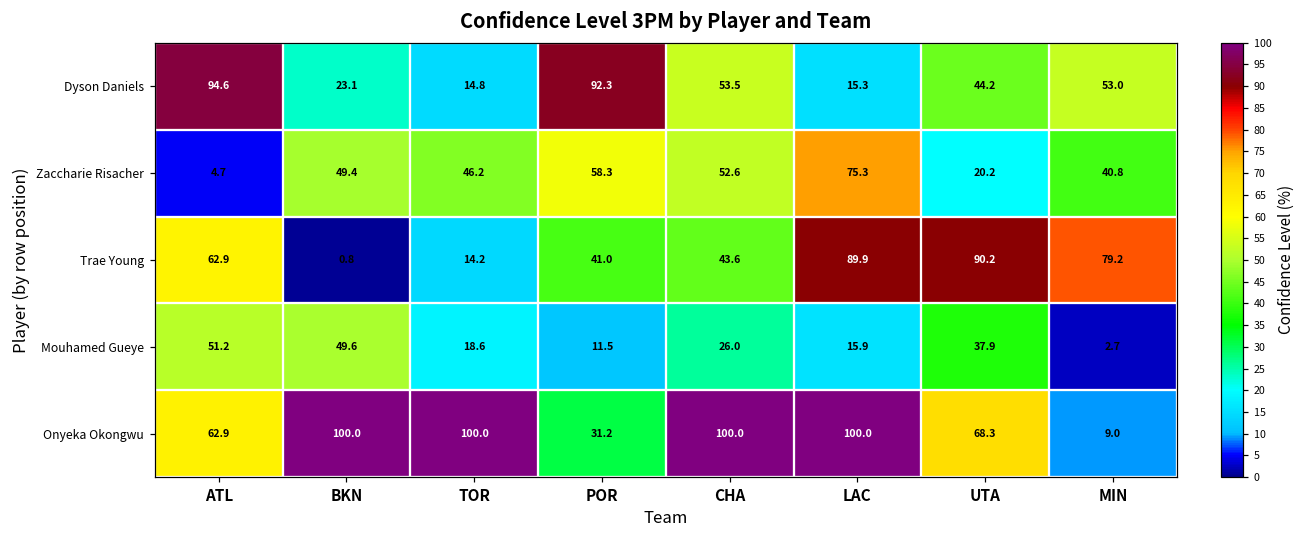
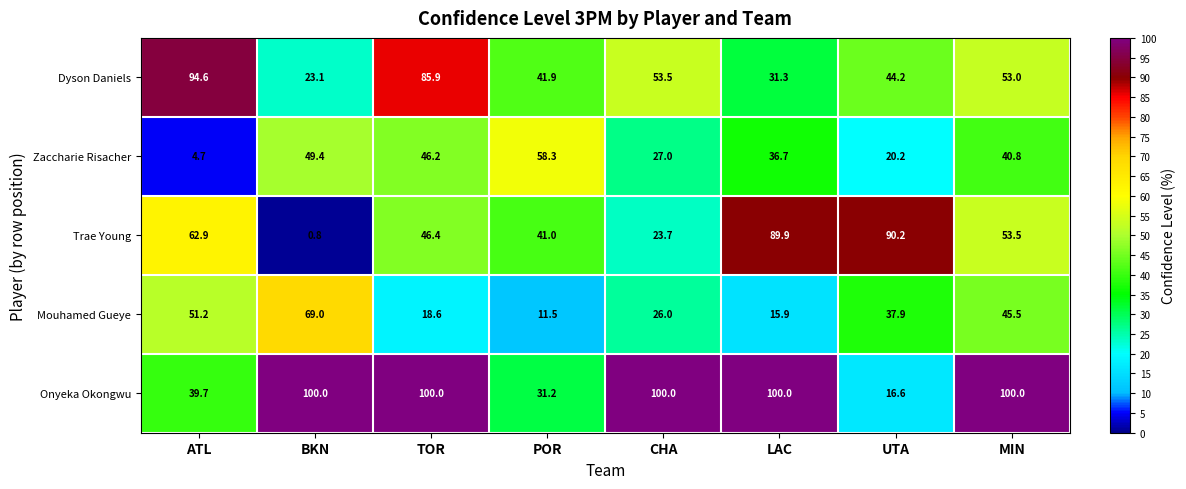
  {
    "Dyson Daniels": {
      "ATL": 94.6,
      "BKN": 23.1,
-     "TOR": 14.8,
-     "POR": 92.3,
+     "TOR": 85.9,
+     "POR": 41.9,
      "CHA": 53.5,
-     "LAC": 15.3,
+     "LAC": 31.3,
      "UTA": 44.2,
      "MIN": 53.0
    },
    "Zaccharie Risacher": {
      "ATL": 4.7,
      "BKN": 49.4,
      "TOR": 46.2,
      "POR": 58.3,
-     "CHA": 52.6,
-     "LAC": 75.3,
+     "CHA": 27.0,
+     "LAC": 36.7,
      "UTA": 20.2,
      "MIN": 40.8
    },
    "Trae Young": {
      "ATL": 62.9,
      "BKN": 0.8,
-     "TOR": 14.2,
+     "TOR": 46.4,
      "POR": 41.0,
-     "CHA": 43.6,
+     "CHA": 23.7,
      "LAC": 89.9,
      "UTA": 90.2,
-     "MIN": 79.2
+     "MIN": 53.5
    },
    "Mouhamed Gueye": {
      "ATL": 51.2,
-     "BKN": 49.6,
+     "BKN": 69.0,
      "TOR": 18.6,
      "POR": 11.5,
      "CHA": 26.0,
      "LAC": 15.9,
      "UTA": 37.9,
-     "MIN": 2.7
+     "MIN": 45.5
    },
    "Onyeka Okongwu": {
-     "ATL": 62.9,
+     "ATL": 39.7,
      "BKN": 100.0,
      "TOR": 100.0,
      "POR": 31.2,
      "CHA": 100.0,
      "LAC": 100.0,
-     "UTA": 68.3,
-     "MIN": 9.0
+     "UTA": 16.6,
+     "MIN": 100.0
    }
  }
